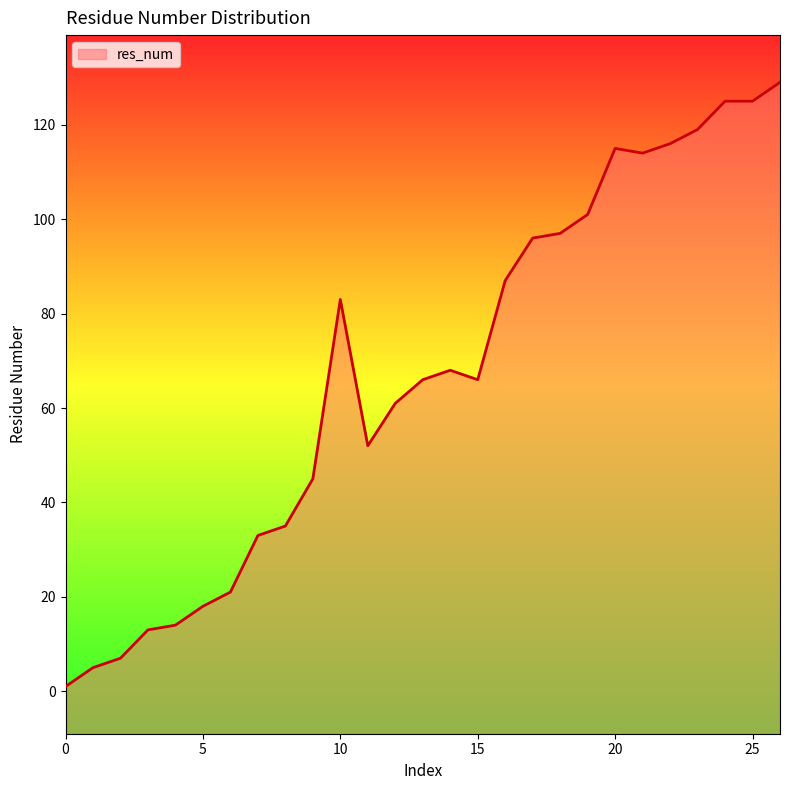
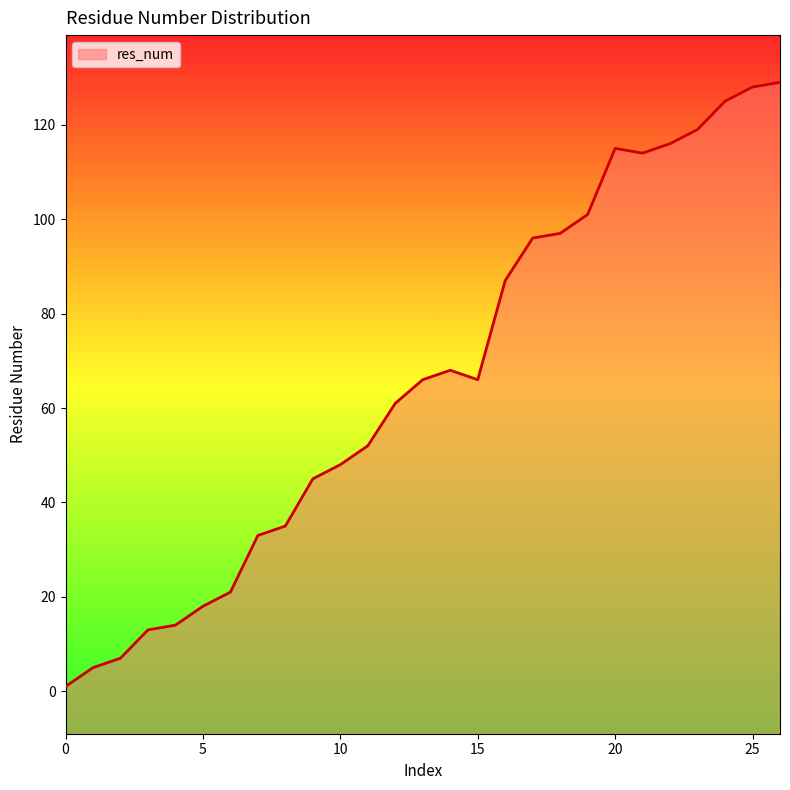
  {
    "0": 1,
    "5": 18,
-   "10": 83,
+   "10": 48,
    "15": 66,
    "20": 115,
-   "25": 125
+   "25": 128
  }
